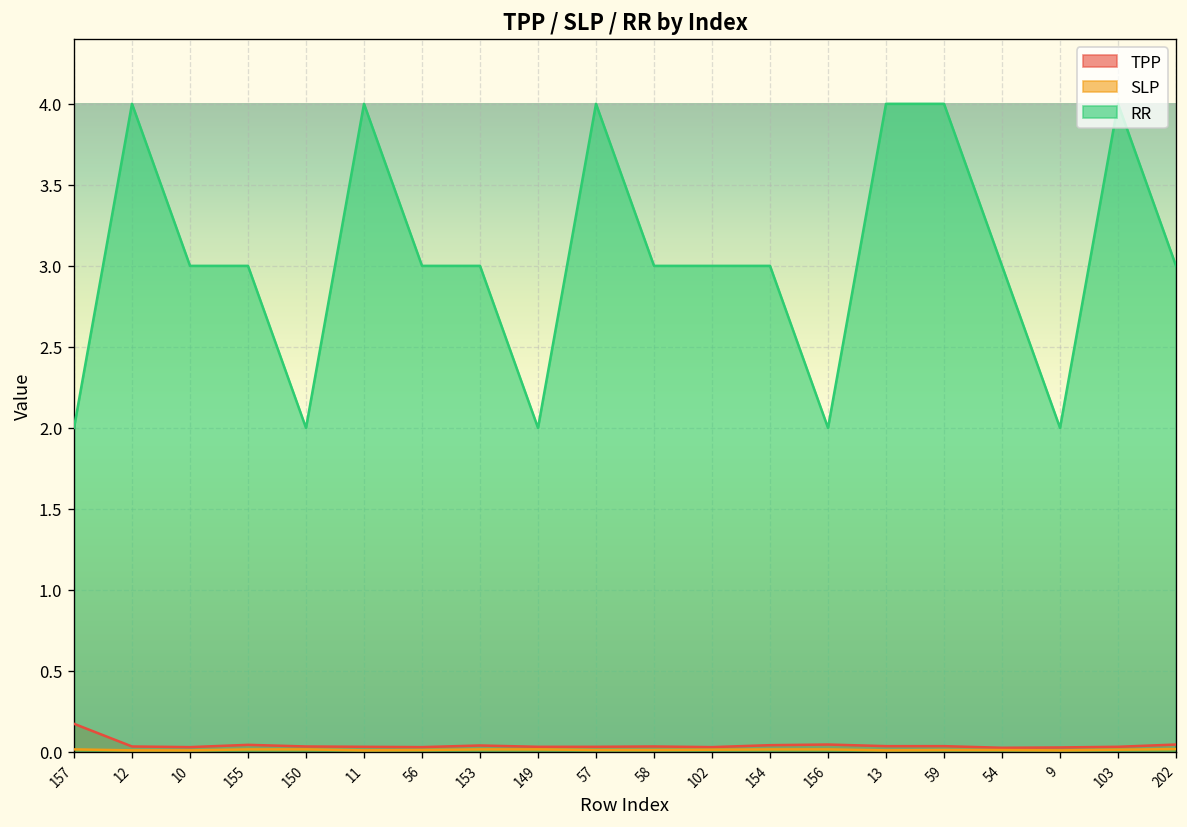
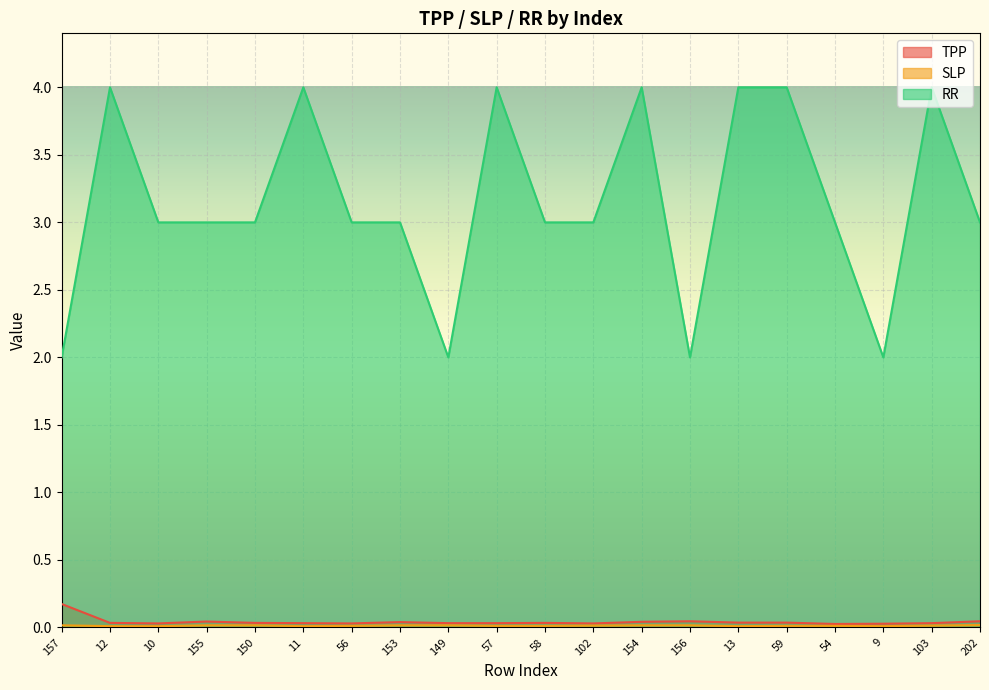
  {
    "TPP": {
      "157": 0.17,
      "12": 0.03,
      "10": 0.03,
      "155": 0.04,
      "11": 0.03,
      "153": 0.04,
      "57": 0.03,
      "58": 0.03,
      "154": 0.04,
      "156": 0.05,
      "13": 0.04,
      "59": 0.04,
      "202": 0.05
    },
    "SLP": {
      "157": 0,
      "12": 0,
      "10": 0,
      "155": 0,
      "11": 0,
      "153": 0,
      "57": 0,
      "58": 0,
      "154": 0,
      "156": 0,
      "13": 0,
      "59": 0,
      "202": 0
    },
    "RR": {
      "157": 2,
      "12": 4,
      "10": 3,
      "155": 3,
-     "150": 2,
+     "150": 3,
      "11": 4,
      "56": 3,
      "153": 3,
      "149": 2,
      "57": 4,
      "58": 3,
      "102": 3,
-     "154": 3,
+     "154": 4,
      "156": 2,
      "13": 4,
      "59": 4,
      "54": 3,
      "9": 2,
      "202": 3
    }
  }
